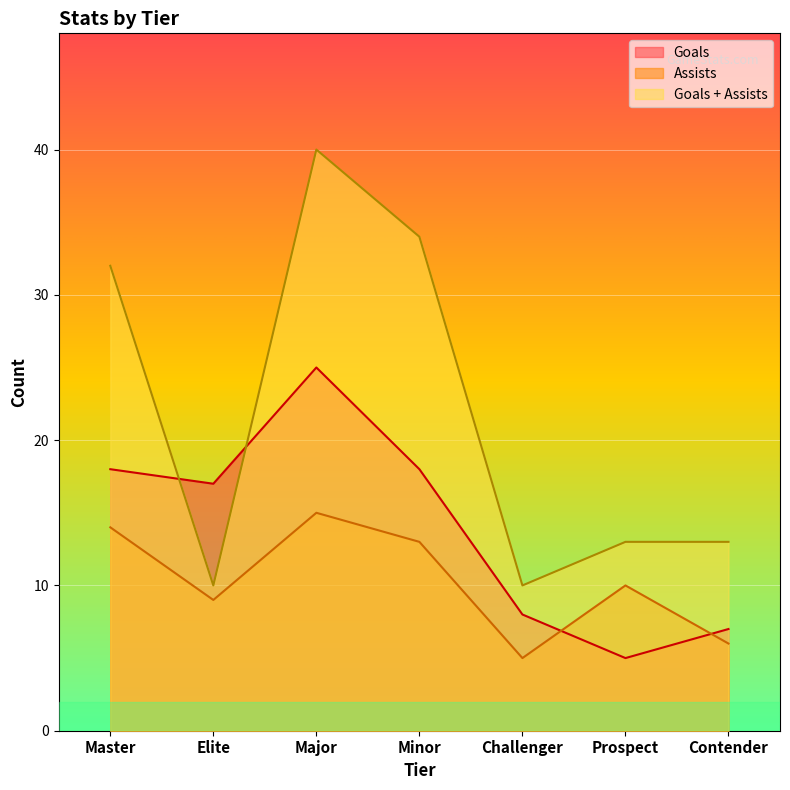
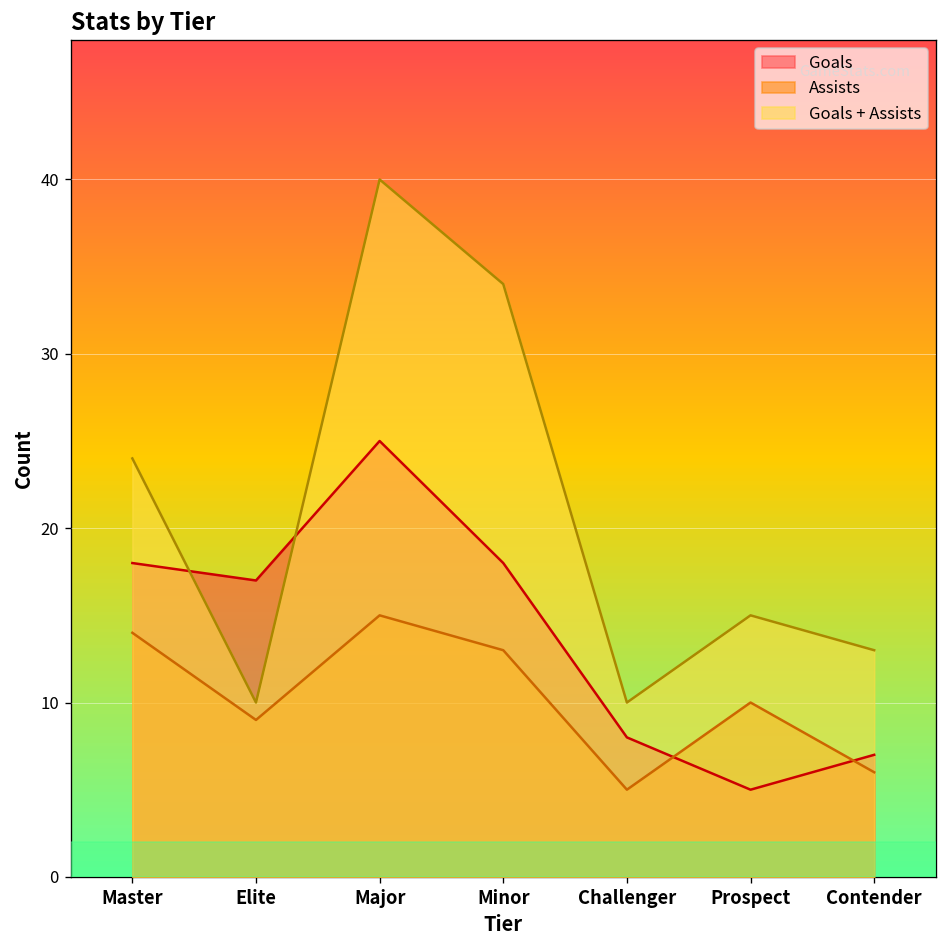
  {
    "Goals": {
      "Master": 18,
      "Elite": 17,
      "Major": 25,
      "Minor": 18,
      "Challenger": 8,
      "Prospect": 5,
      "Contender": 7
    },
    "Assists": {
      "Master": 14,
      "Elite": 9,
      "Major": 15,
      "Minor": 13,
      "Challenger": 5,
      "Prospect": 10,
      "Contender": 6
    },
    "Goals + Assists": {
-     "Master": 32,
+     "Master": 24,
      "Elite": 10,
      "Major": 40,
      "Minor": 34,
      "Challenger": 10,
-     "Prospect": 13,
+     "Prospect": 15,
      "Contender": 13
    }
  }
